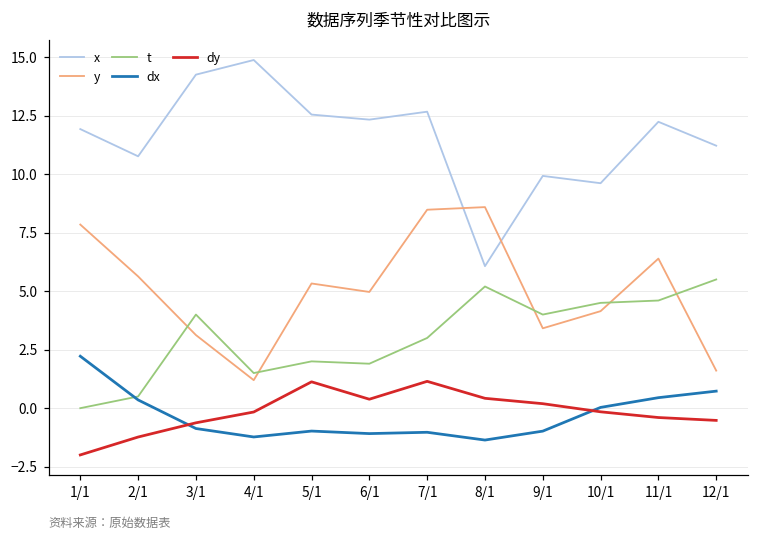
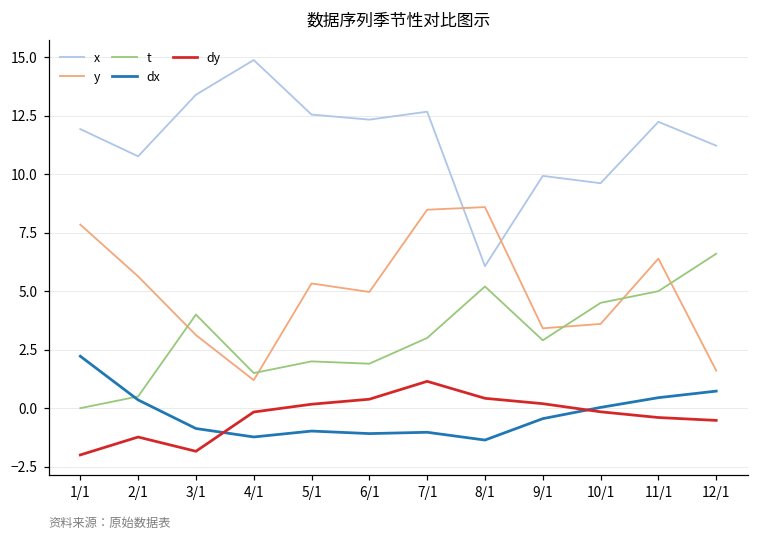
  {
    "x": {
      "1/1": 11.9,
      "2/1": 10.8,
-     "3/1": 14.3,
+     "3/1": 13.4,
      "4/1": 14.9,
      "5/1": 12.5,
      "6/1": 12.3,
      "7/1": 12.7,
      "8/1": 6.1,
      "9/1": 9.9,
      "10/1": 9.6,
      "11/1": 12.2,
      "12/1": 11.2
    },
    "y": {
      "1/1": 7.8,
      "2/1": 5.6,
      "3/1": 3.1,
      "4/1": 1.2,
      "5/1": 5.3,
      "6/1": 5.0,
      "7/1": 8.5,
      "8/1": 8.6,
      "9/1": 3.4,
-     "10/1": 4.1,
+     "10/1": 3.6,
      "11/1": 6.4,
      "12/1": 1.6
    },
    "t": {
      "1/1": 0.0,
      "2/1": 0.5,
      "3/1": 4.0,
      "4/1": 1.5,
      "5/1": 2.0,
      "6/1": 1.9,
      "7/1": 3.0,
      "8/1": 5.2,
-     "9/1": 4.0,
+     "9/1": 2.9,
      "10/1": 4.5,
-     "11/1": 4.6,
-     "12/1": 5.5
+     "11/1": 5.0,
+     "12/1": 6.6
    },
    "dx": {
      "1/1": 2.2,
      "2/1": 0.4,
      "3/1": -0.9,
      "4/1": -1.2,
      "5/1": -1.0,
      "6/1": -1.1,
      "7/1": -1.0,
      "8/1": -1.4,
-     "9/1": -1.0,
+     "9/1": -0.4,
      "10/1": 0.0,
      "11/1": 0.4,
      "12/1": 0.7
    },
    "dy": {
      "1/1": -2.0,
      "2/1": -1.2,
-     "3/1": -0.6,
+     "3/1": -1.8,
      "4/1": -0.2,
-     "5/1": 1.1,
+     "5/1": 0.2,
      "6/1": 0.4,
      "7/1": 1.1,
      "8/1": 0.4,
      "9/1": 0.2,
      "10/1": -0.2,
      "11/1": -0.4,
      "12/1": -0.5
    }
  }
